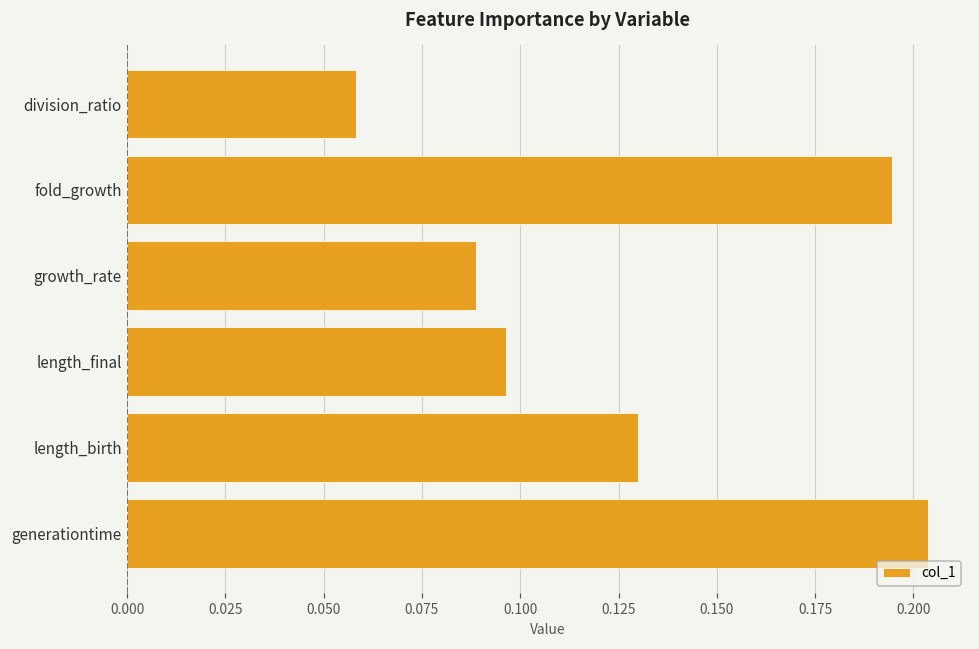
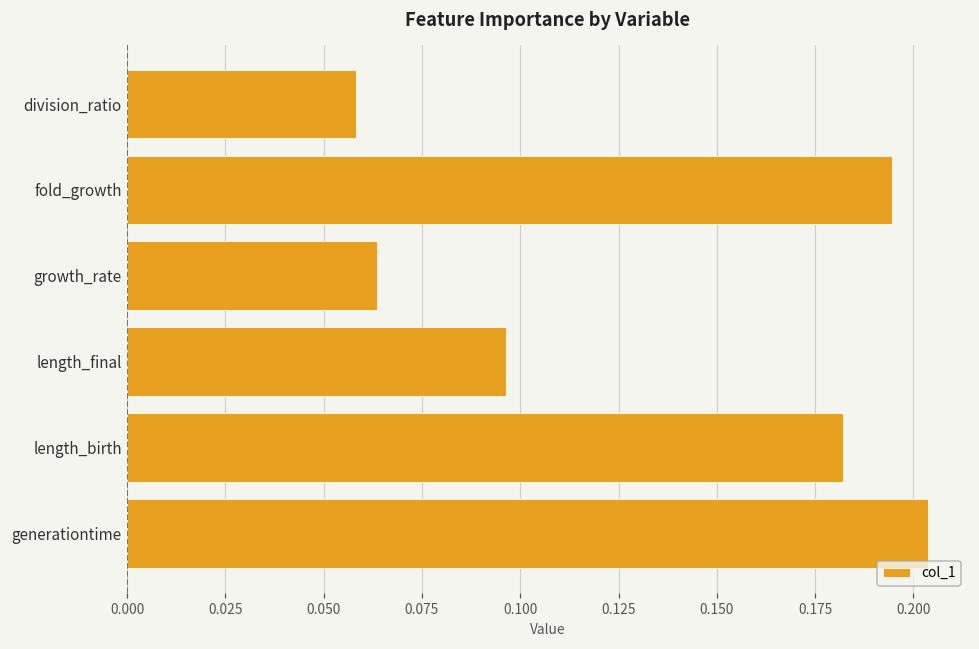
  {
    "division_ratio": 0.058,
    "fold_growth": 0.194,
-   "growth_rate": 0.089,
+   "growth_rate": 0.063,
    "length_final": 0.096,
-   "length_birth": 0.130,
+   "length_birth": 0.182,
    "generationtime": 0.204
  }
